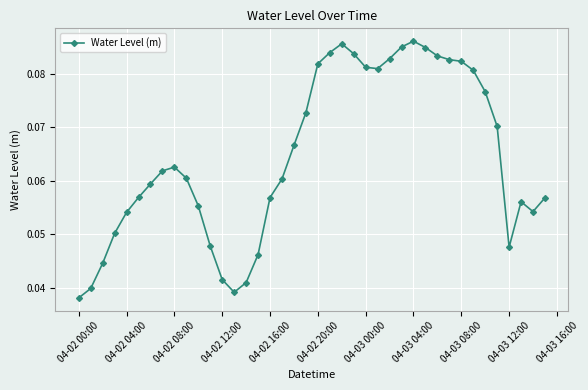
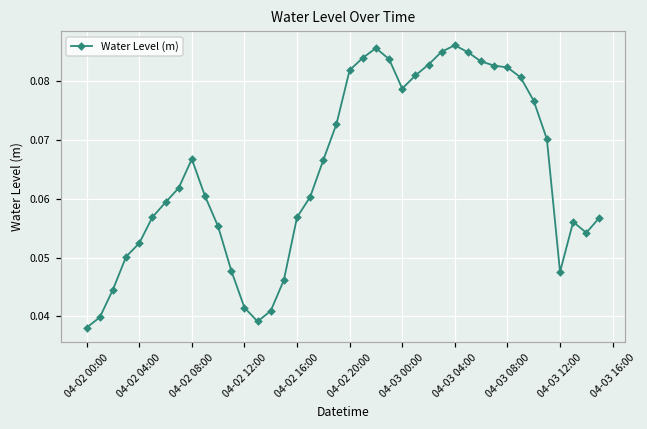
  {
    "04-02 00:00": 0.038,
-   "04-02 04:00": 0.054,
-   "04-02 08:00": 0.063,
+   "04-02 04:00": 0.052,
+   "04-02 08:00": 0.067,
    "04-02 12:00": 0.042,
    "04-02 16:00": 0.057,
    "04-02 20:00": 0.082,
-   "04-03 00:00": 0.081,
+   "04-03 00:00": 0.079,
    "04-03 04:00": 0.086,
    "04-03 08:00": 0.082,
    "04-03 12:00": 0.048
  }
